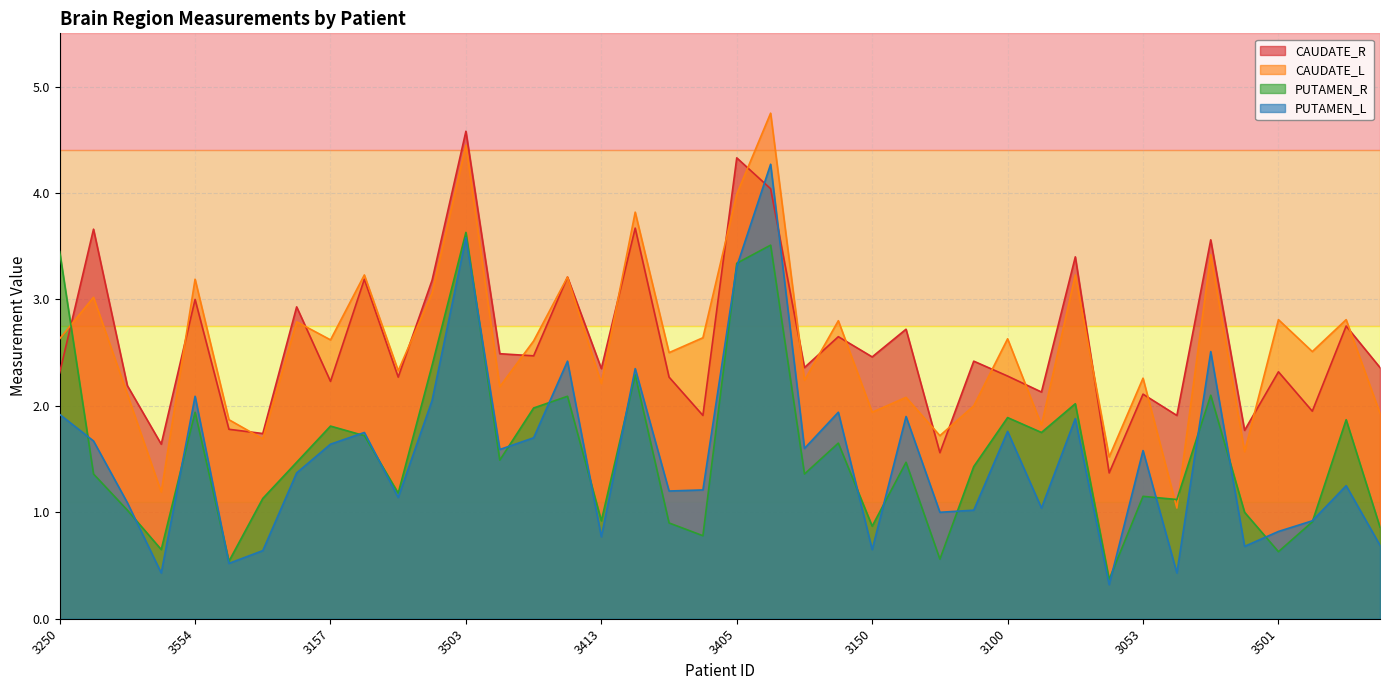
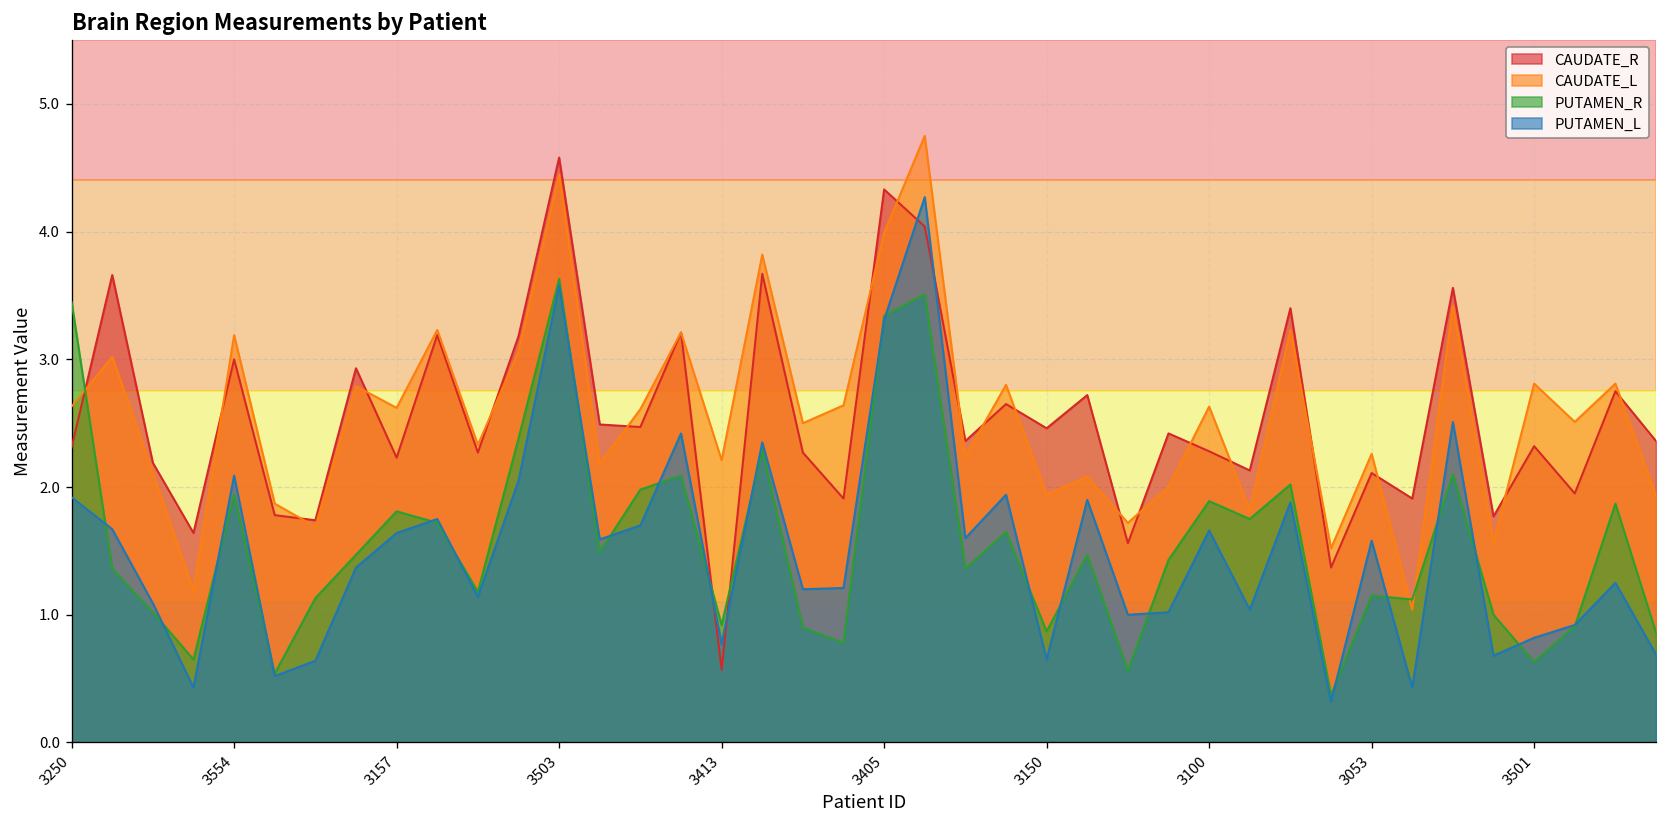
  {
    "CAUDATE_R": {
      "3250": 2.31,
      "3554": 3.00,
      "3157": 2.23,
      "3503": 4.58,
-     "3413": 2.35,
+     "3413": 0.57,
      "3405": 4.33,
      "3150": 2.46,
      "3100": 2.28,
      "3053": 2.11,
      "3501": 2.32
    },
    "CAUDATE_L": {
      "3250": 2.63,
      "3554": 3.19,
      "3157": 2.62,
      "3503": 4.45,
      "3413": 2.21,
      "3405": 3.99,
      "3150": 1.94,
      "3100": 2.63,
      "3053": 2.26,
      "3501": 2.81
    },
    "PUTAMEN_R": {
      "3250": 3.45,
      "3554": 1.94,
      "3157": 1.81,
      "3503": 3.63,
      "3413": 0.92,
      "3405": 3.34,
      "3150": 0.87,
      "3100": 1.89,
      "3053": 1.15,
      "3501": 0.63
    },
    "PUTAMEN_L": {
      "3250": 1.92,
      "3554": 2.09,
      "3157": 1.64,
      "3503": 3.58,
      "3413": 0.77,
      "3405": 3.31,
      "3150": 0.65,
-     "3100": 1.76,
+     "3100": 1.66,
      "3053": 1.58,
      "3501": 0.82
    }
  }
